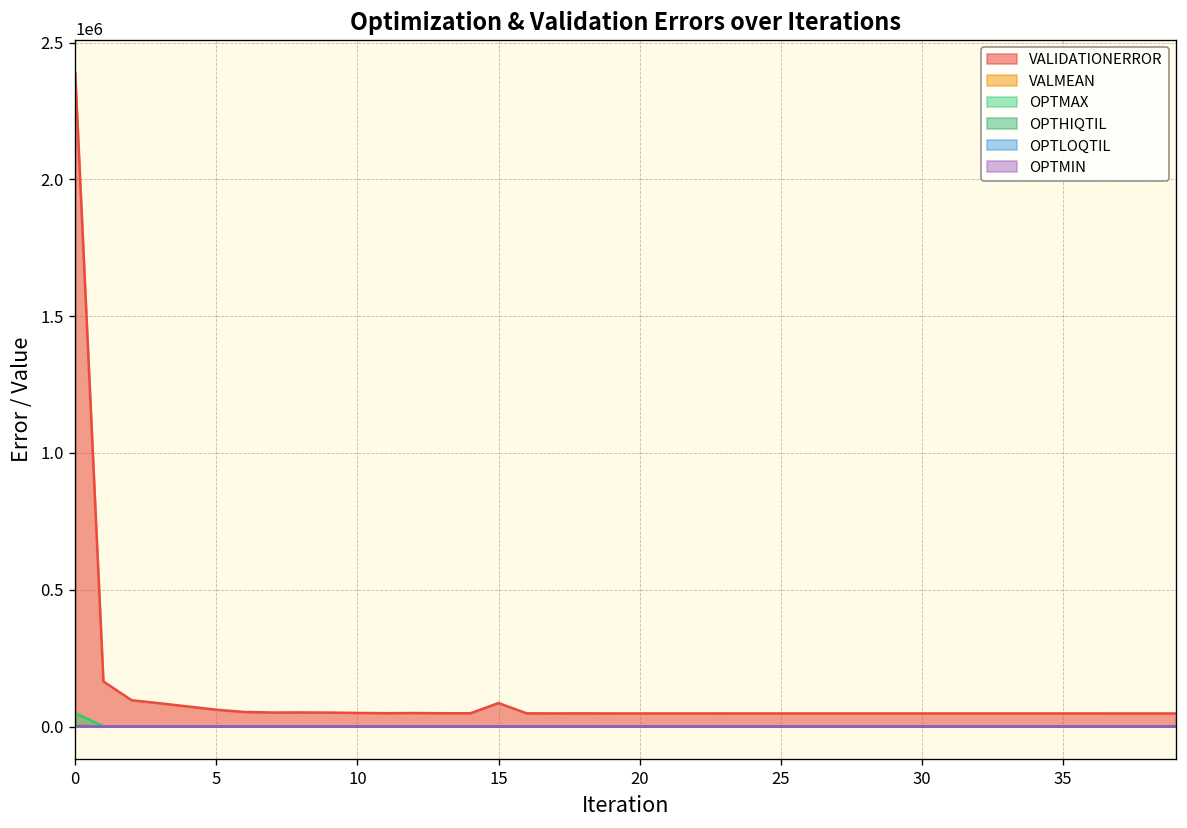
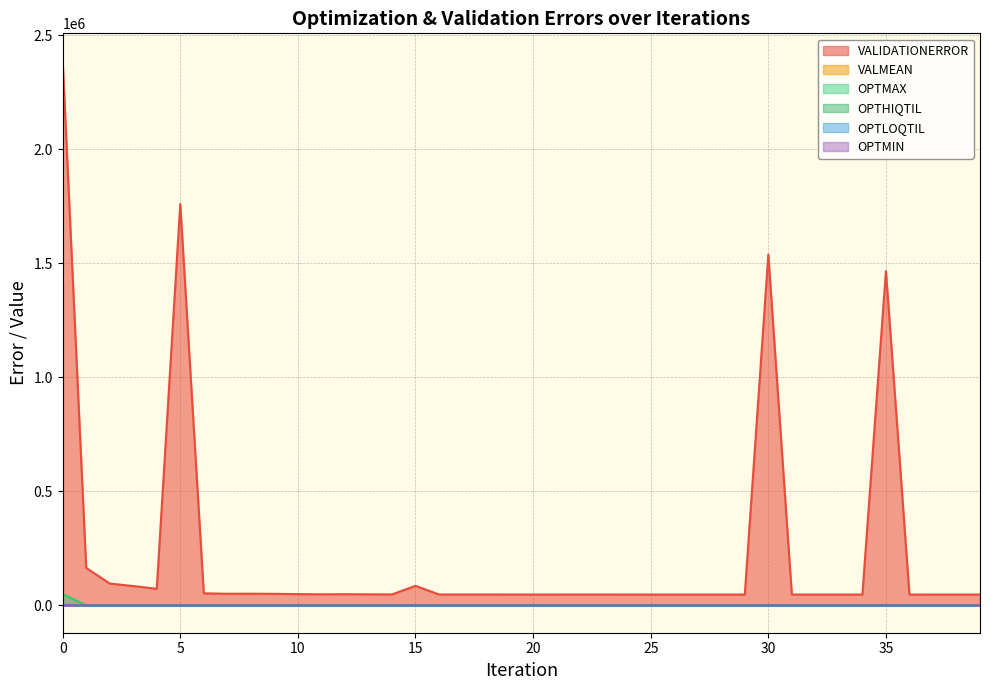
  {
    "VALIDATIONERROR": {
      "0": 2390000,
-     "5": 60000,
+     "5": 1760000,
      "10": 50000,
      "15": 90000,
      "20": 50000,
      "25": 50000,
-     "30": 50000,
-     "35": 50000
+     "30": 1540000,
+     "35": 1470000
    },
    "OPTMAX": {
      "0": 50000
    }
  }
